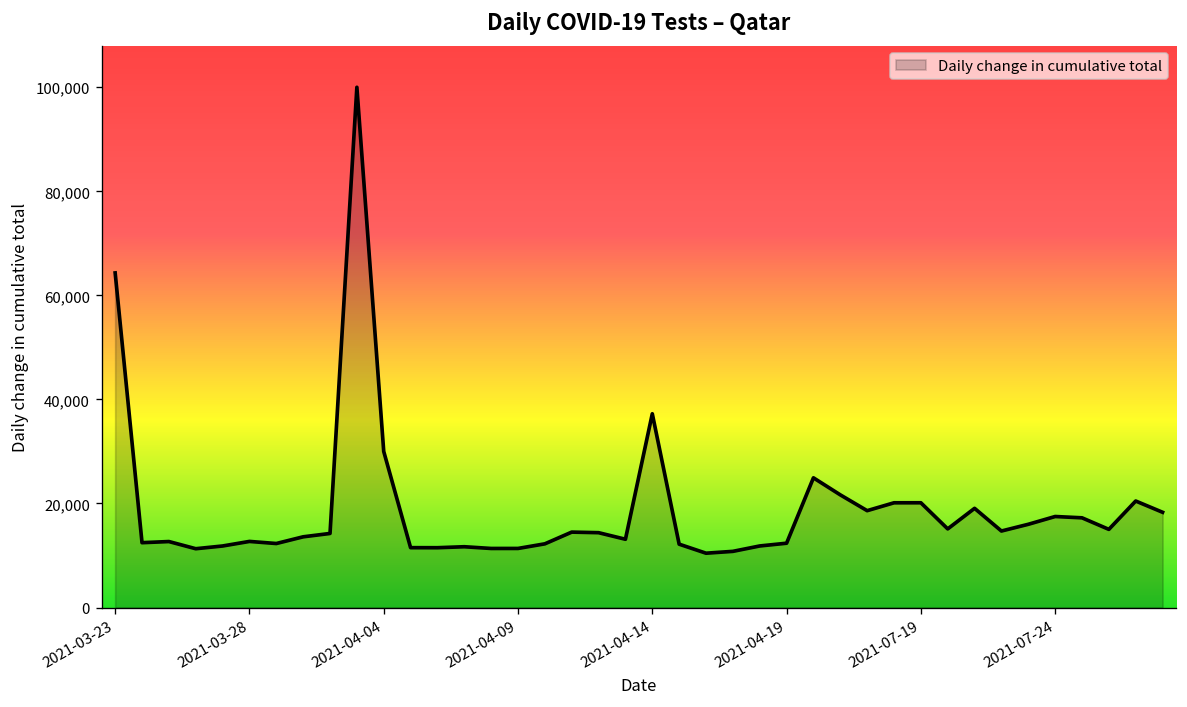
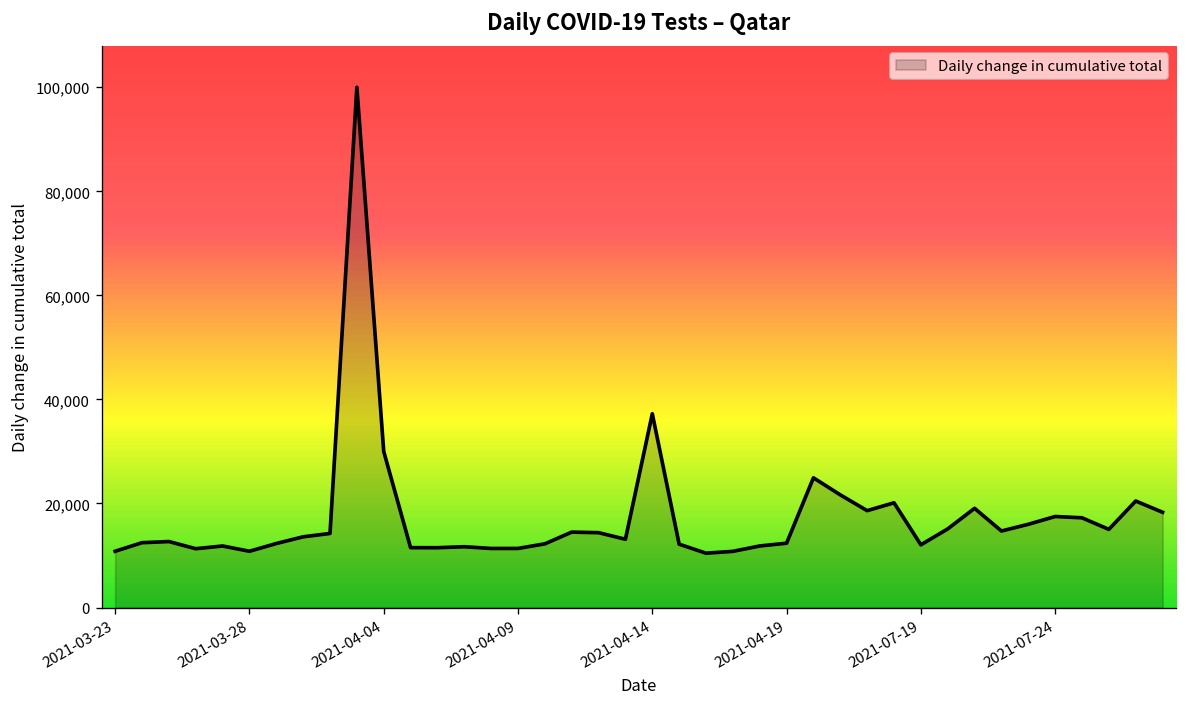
  {
-   "2021-03-23": "64,000",
-   "2021-03-28": "13,000",
+   "2021-03-23": "11,000",
+   "2021-03-28": "11,000",
    "2021-04-04": "30,000",
    "2021-04-09": "11,000",
    "2021-04-14": "37,000",
    "2021-04-19": "12,000",
-   "2021-07-19": "20,000",
+   "2021-07-19": "12,000",
    "2021-07-24": "17,000"
  }
